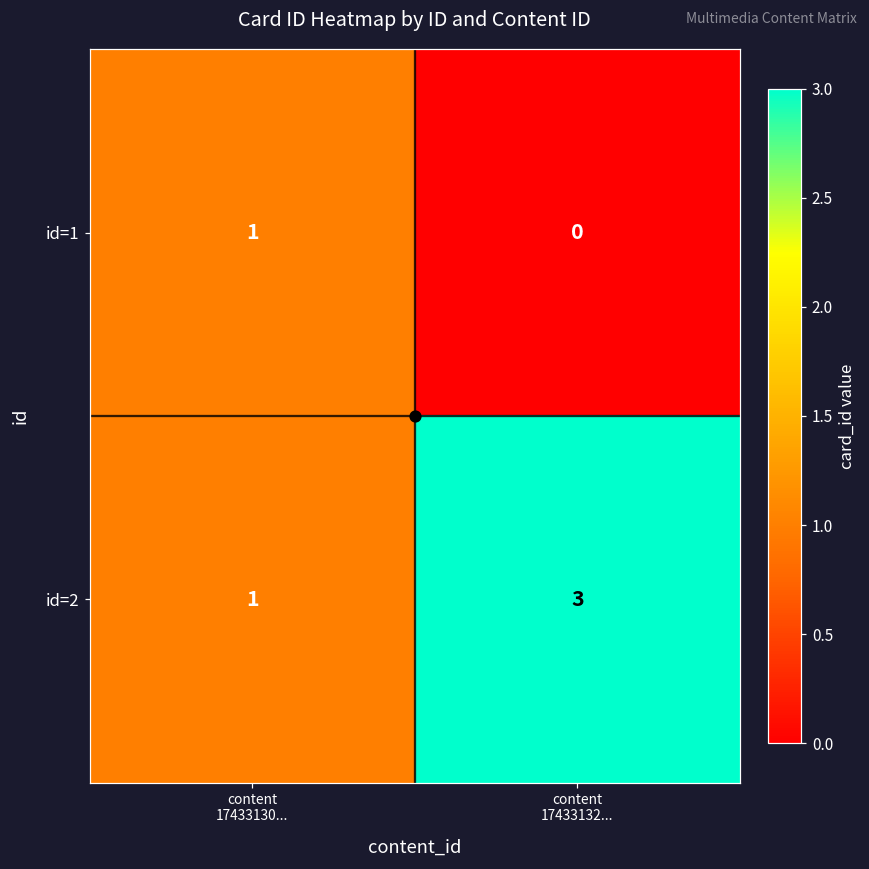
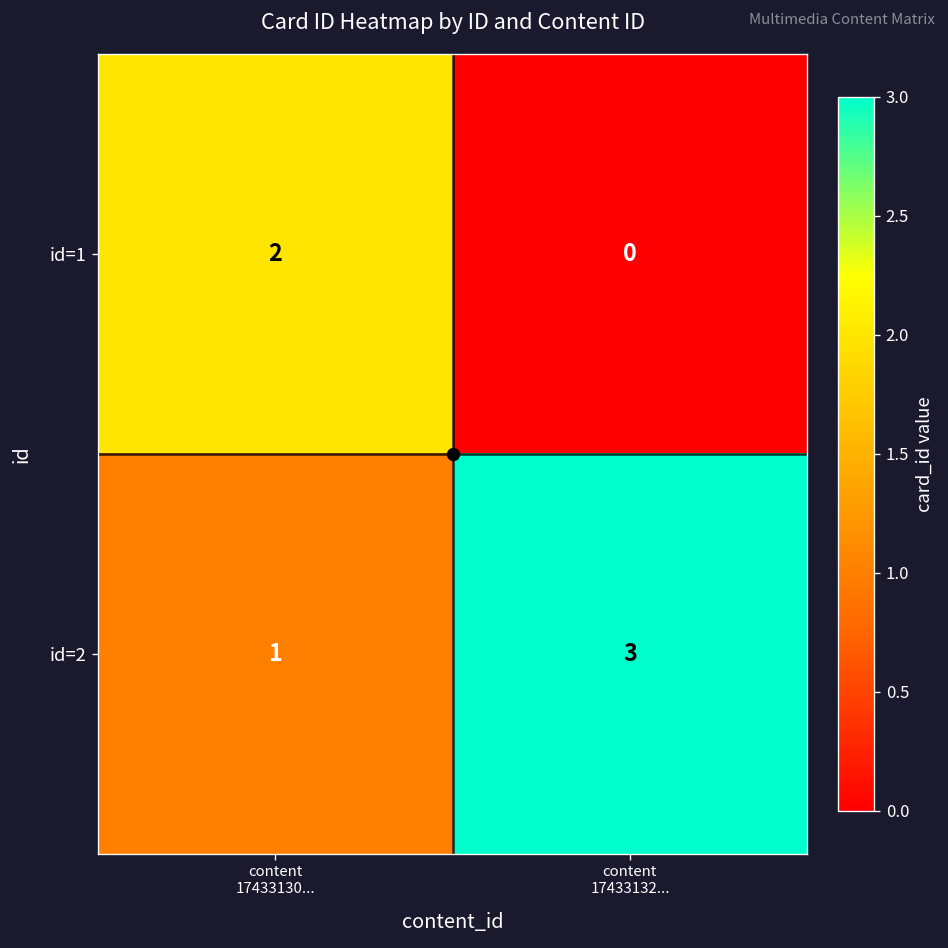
  {
    "id=1": {
-     "content 17433130...": 1,
+     "content 17433130...": 2,
      "content 17433132...": 0
    },
    "id=2": {
      "content 17433130...": 1,
      "content 17433132...": 3
    }
  }
